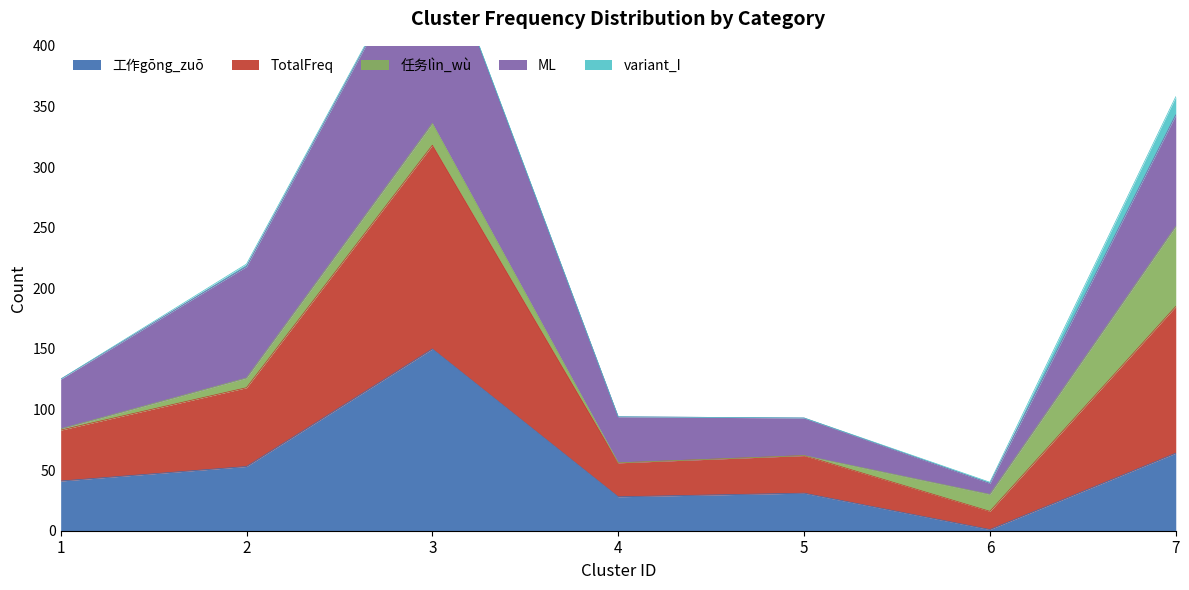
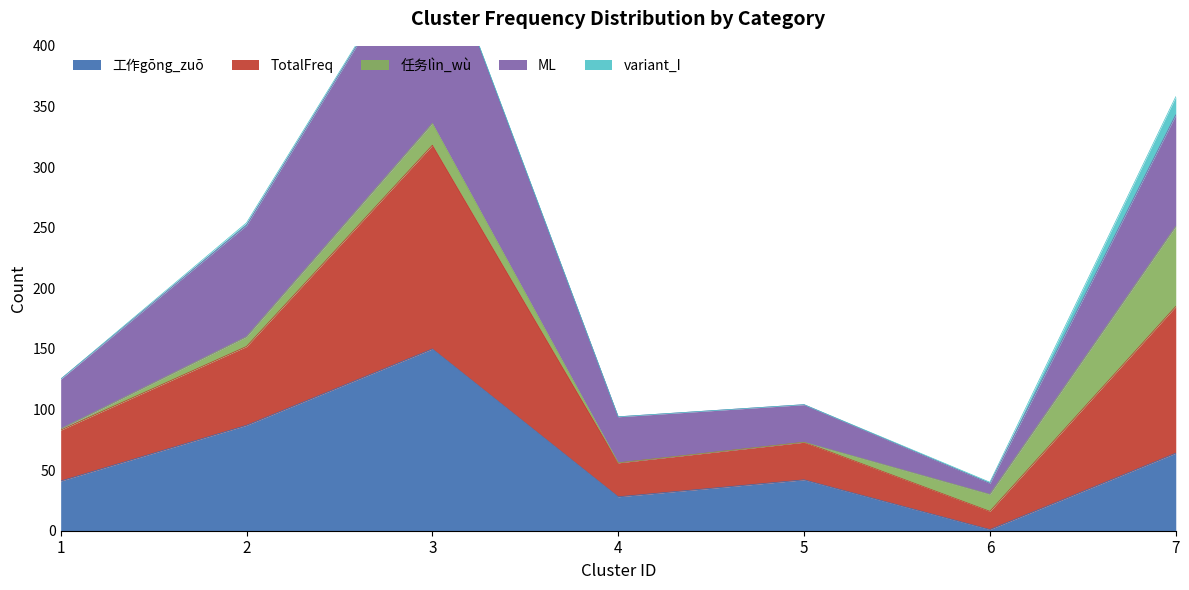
  {
    "工作gōng_zuō": {
      "1": 41,
-     "2": 53,
+     "2": 87,
      "3": 150,
      "4": 28,
-     "5": 31,
+     "5": 42,
      "6": 1,
      "7": 64
    },
    "TotalFreq": {
      "2": 65,
      "3": 168,
      "6": 15,
      "7": 121
    },
    "任务lìn_wù": {
      "2": 8,
      "3": 18,
      "6": 14,
      "7": 66
    },
    "ML": {
      "7": 92
    },
    "variant_I": {
      "7": 15
    }
  }
